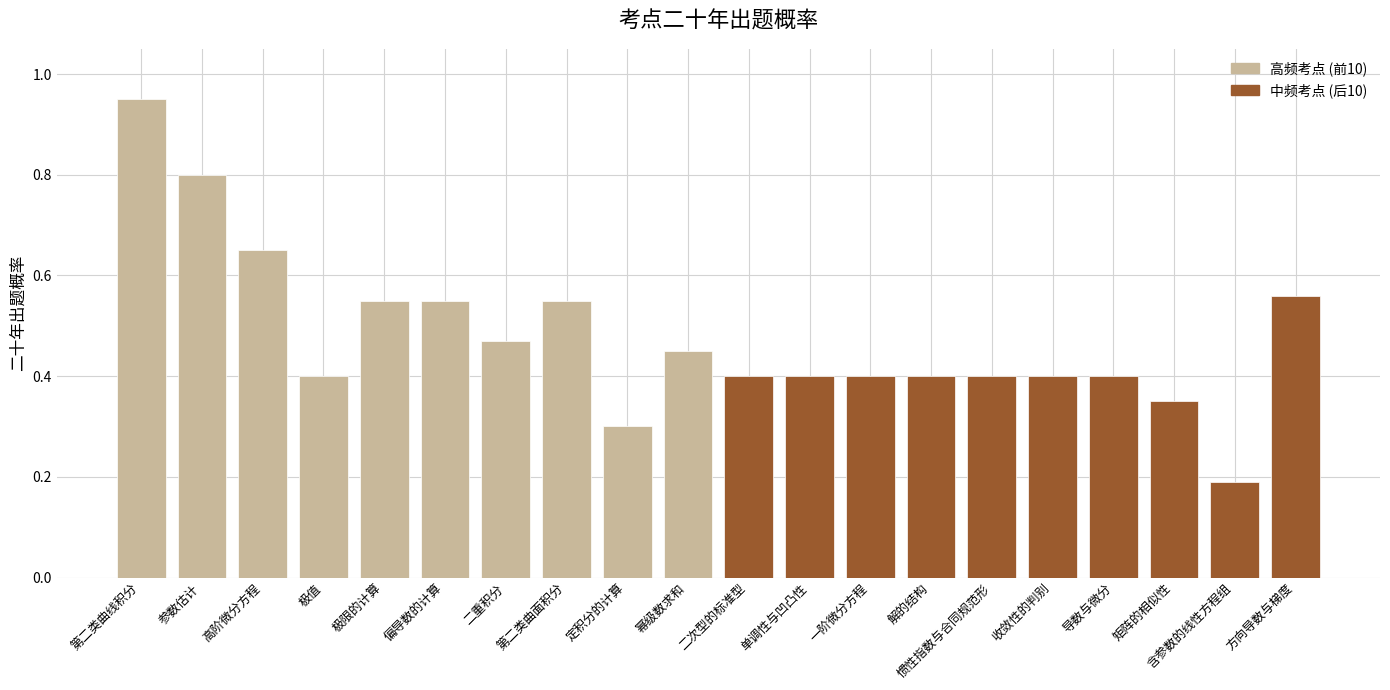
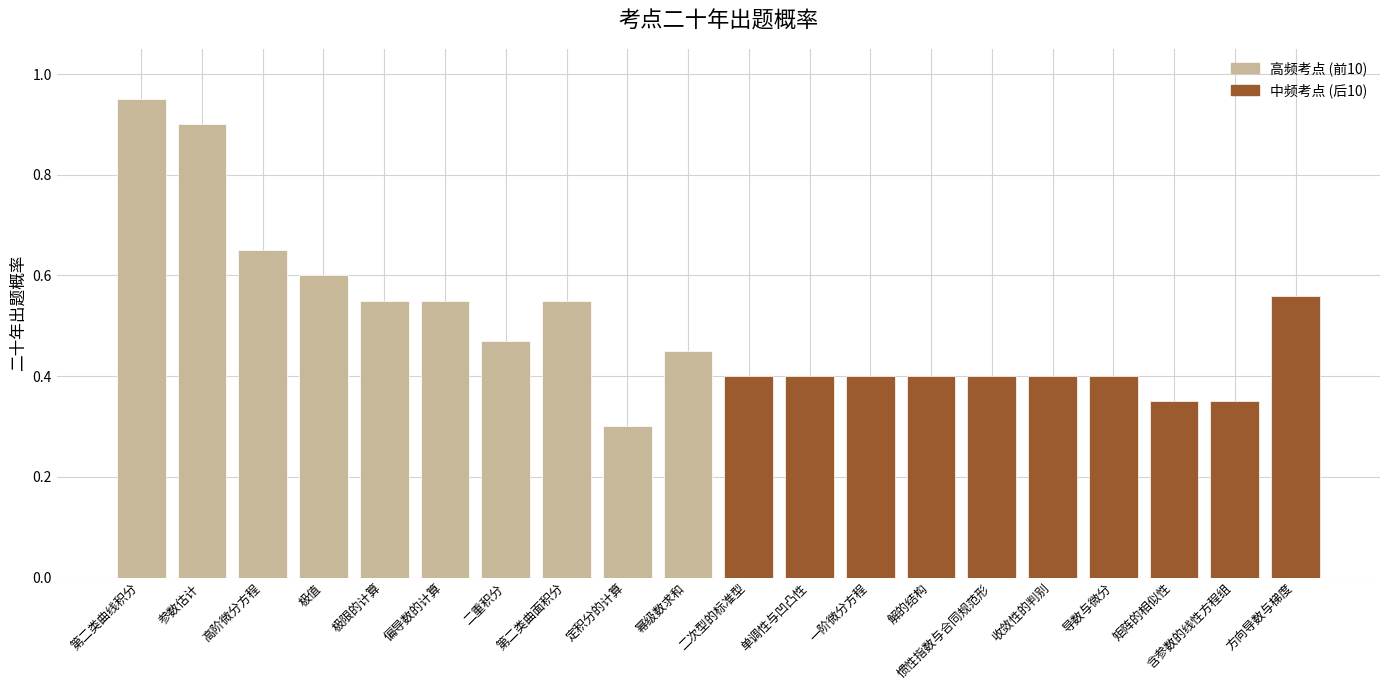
  {
    "第二类曲线积分": 0.95,
-   "参数估计": 0.8,
+   "参数估计": 0.9,
    "高阶微分方程": 0.65,
-   "极值": 0.4,
+   "极值": 0.6,
    "极限的计算": 0.55,
    "偏导数的计算": 0.55,
    "二重积分": 0.47,
    "第二类曲面积分": 0.55,
    "定积分的计算": 0.30,
    "幂级数求和": 0.45,
    "二次型的标准型": 0.40,
    "单调性与凹凸性": 0.40,
    "一阶微分方程": 0.40,
    "解的结构": 0.40,
    "惯性指数与合同规范形": 0.40,
    "收敛性的判别": 0.40,
    "导数与微分": 0.40,
    "矩阵的相似性": 0.35,
-   "含参数的线性方程组": 0.19,
+   "含参数的线性方程组": 0.35,
    "方向导数与梯度": 0.56
  }
